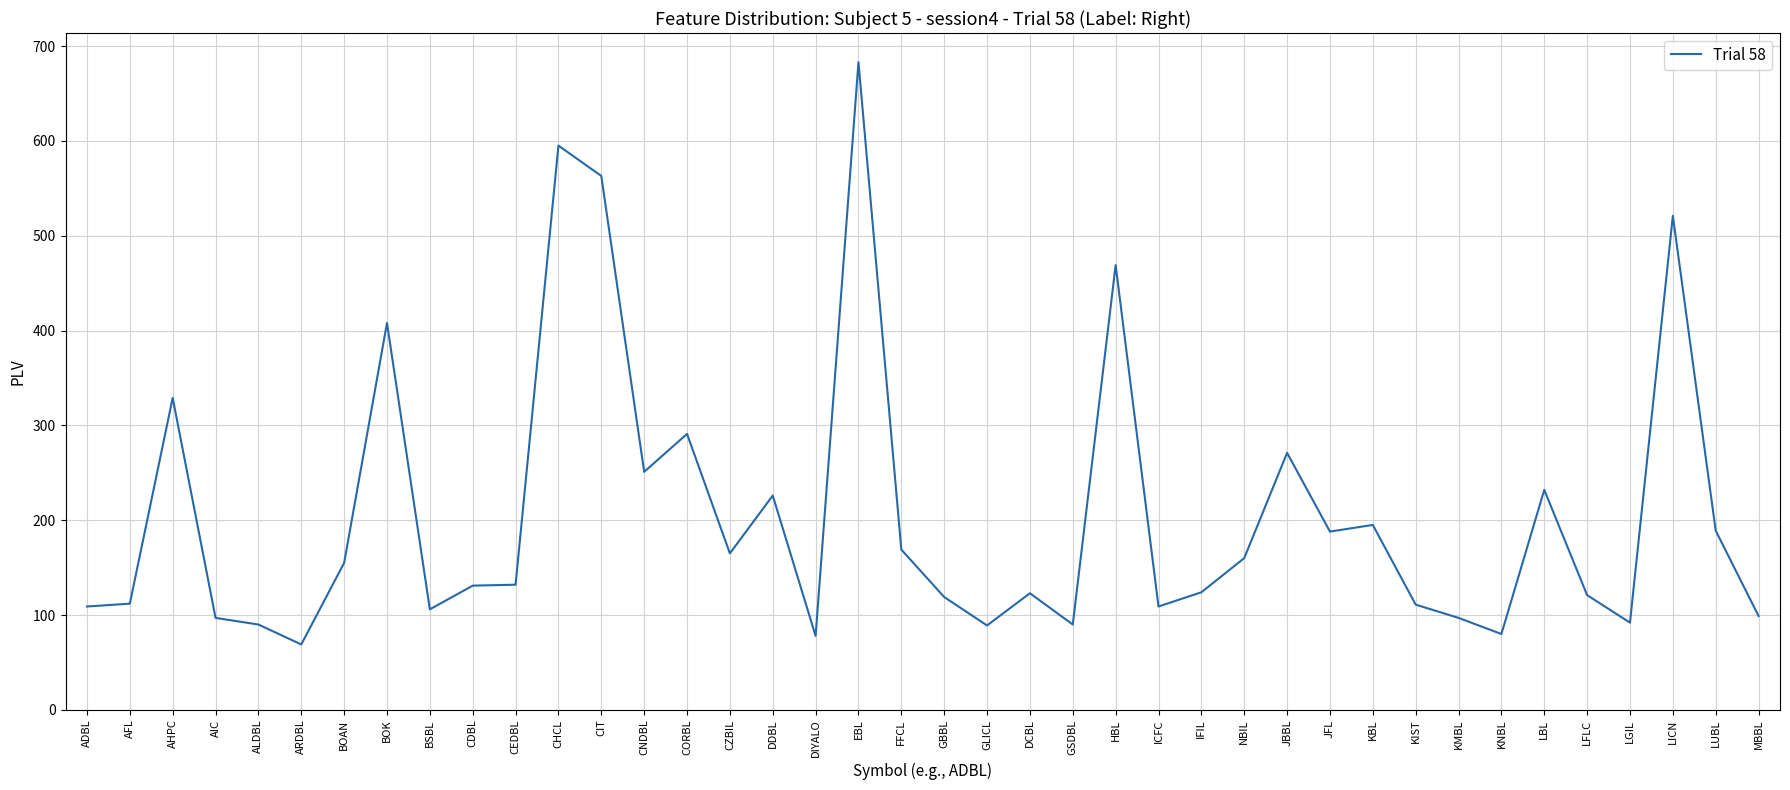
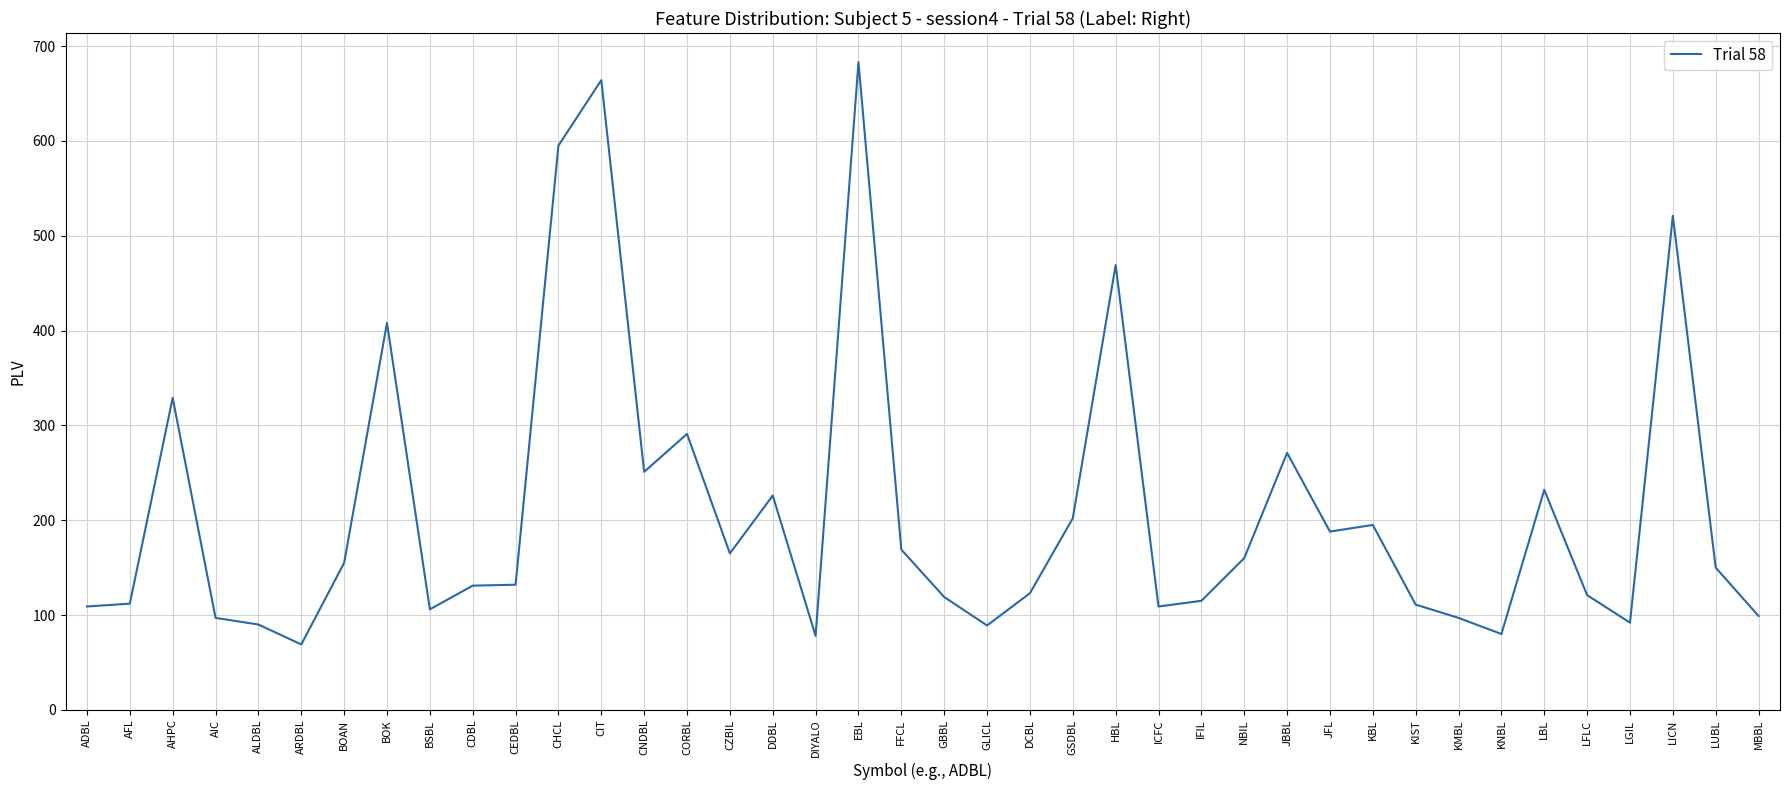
  {
    "ADBL": 110,
    "AFL": 110,
    "AHPC": 330,
    "AIC": 100,
    "ALDBL": 90,
    "ARDBL": 70,
    "BOAN": 160,
    "BOK": 410,
    "BSBL": 110,
    "CDBL": 130,
    "CEDBL": 130,
    "CHCL": 600,
-   "CIT": 560,
+   "CIT": 660,
    "CNDBL": 250,
    "CORBL": 290,
    "CZBIL": 170,
    "DDBL": 230,
    "DIYALO": 80,
    "EBL": 680,
    "FFCL": 170,
    "GBBL": 120,
    "GLICL": 90,
    "DCBL": 120,
-   "GSDBL": 90,
+   "GSDBL": 200,
    "HBL": 470,
    "ICFC": 110,
-   "IFIL": 124,
+   "IFIL": 115,
    "NBIL": 160,
    "JBBL": 270,
    "JFL": 190,
    "KBL": 200,
    "KIST": 110,
    "KMBL": 100,
    "KNBL": 80,
    "LBL": 230,
    "LFLC": 120,
    "LGIL": 90,
    "LICN": 520,
-   "LUBL": 190,
+   "LUBL": 150,
    "MBBL": 100
  }
